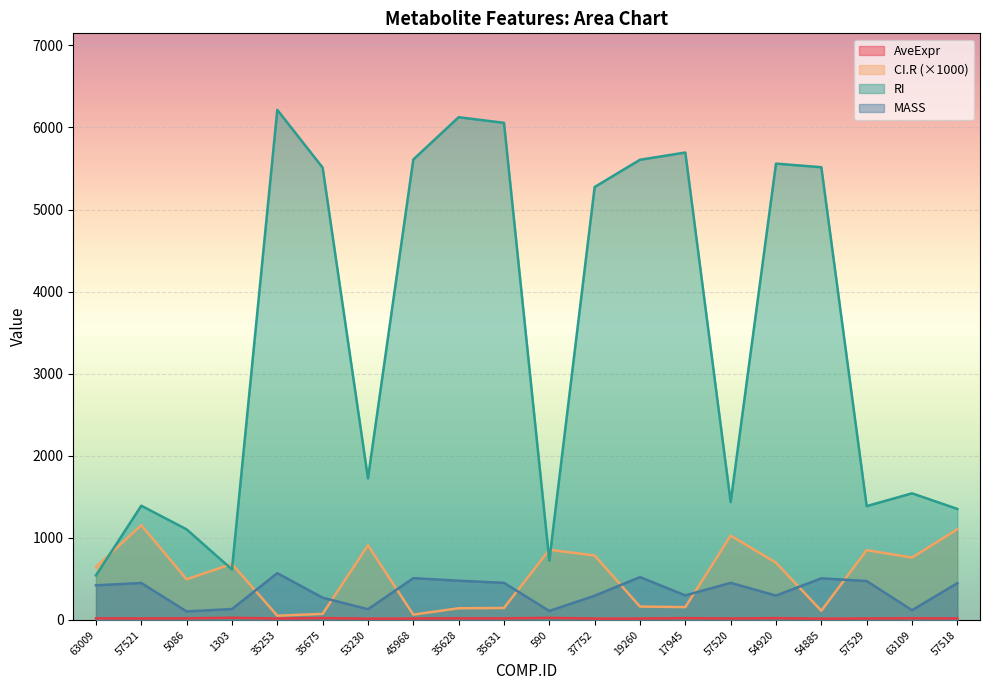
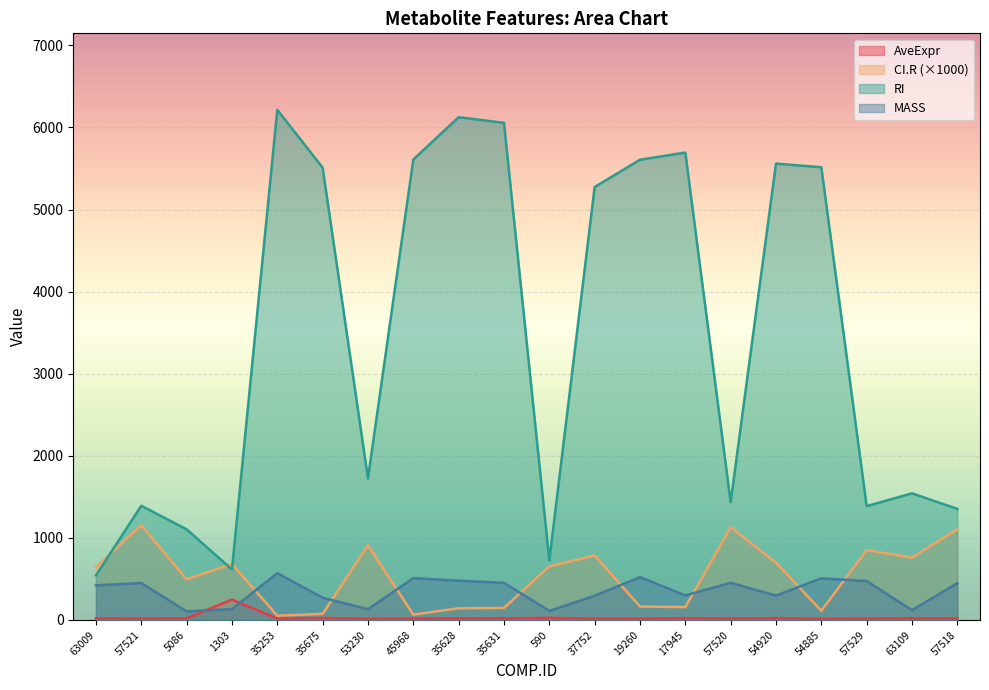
  {
    "AveExpr": {
      "63009": 0,
      "57521": 0,
      "5086": 0,
-     "1303": 0,
+     "1303": 200,
      "35253": 0,
      "35675": 0,
      "53230": 0,
      "45968": 0,
      "35628": 0,
      "35631": 0,
      "590": 0,
      "37752": 0,
      "19260": 0,
      "17945": 0,
      "57520": 0,
      "54920": 0,
      "54885": 0,
      "57529": 0,
      "63109": 0,
      "57518": 0
    },
    "CI.R (×1000)": {
      "63009": 600,
      "57521": 1200,
      "5086": 500,
      "1303": 700,
      "35253": 100,
      "35675": 100,
      "53230": 900,
      "45968": 100,
      "35628": 100,
      "35631": 100,
-     "590": 900,
+     "590": 700,
      "37752": 800,
      "19260": 200,
      "17945": 200,
-     "57520": 1000,
+     "57520": 1100,
      "54920": 700,
      "54885": 100,
      "57529": 900,
      "63109": 800,
      "57518": 1100
    }
  }
